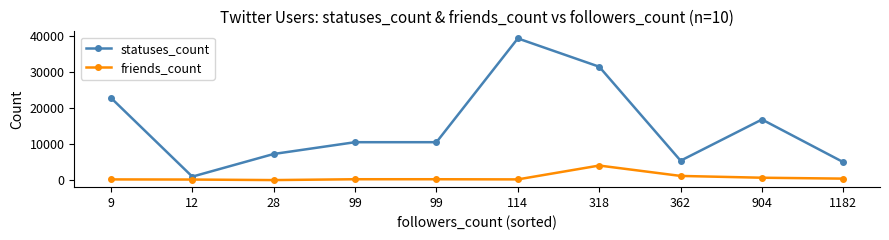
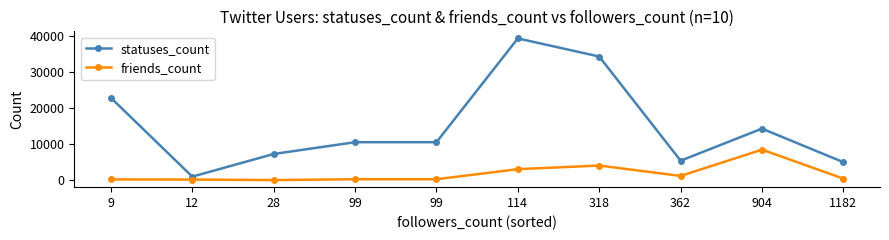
  {
    "statuses_count": {
      "9": 23000,
      "12": 1000,
      "28": 7000,
      "114": 39000,
-     "318": 32000,
+     "318": 34000,
      "362": 5000,
-     "904": 17000,
+     "904": 14000,
      "1182": 5000
    },
    "friends_count": {
      "9": 0,
      "12": 0,
      "28": 0,
-     "114": 0,
+     "114": 3000,
      "318": 4000,
      "362": 1000,
-     "904": 1000,
+     "904": 8000,
      "1182": 0
    }
  }
